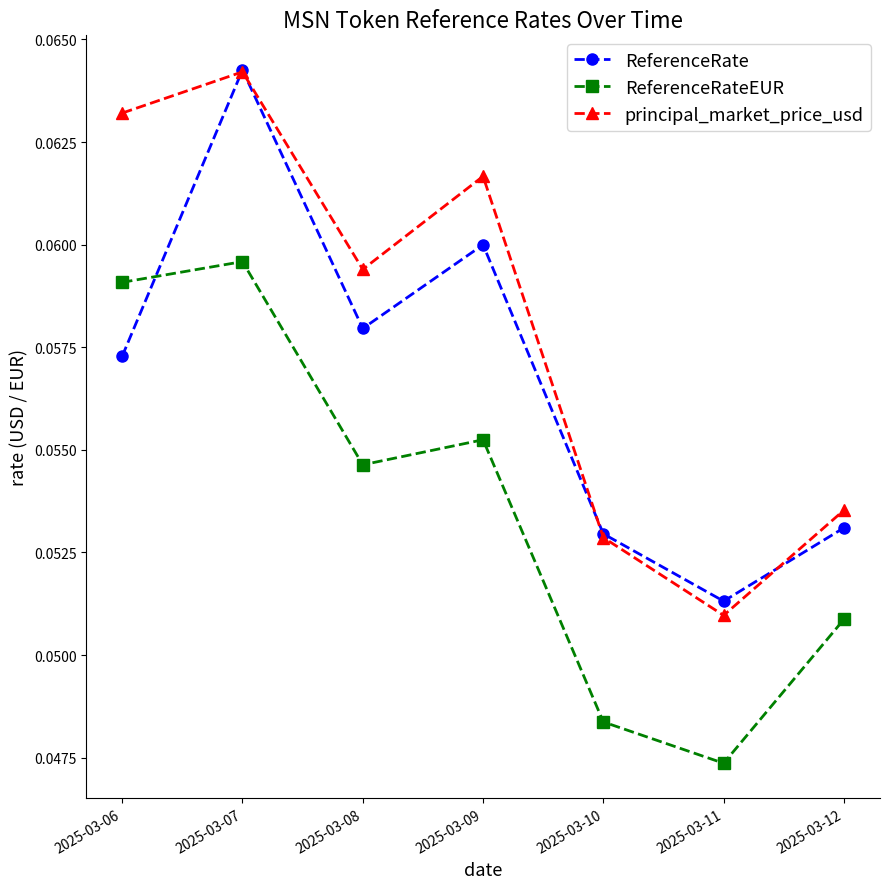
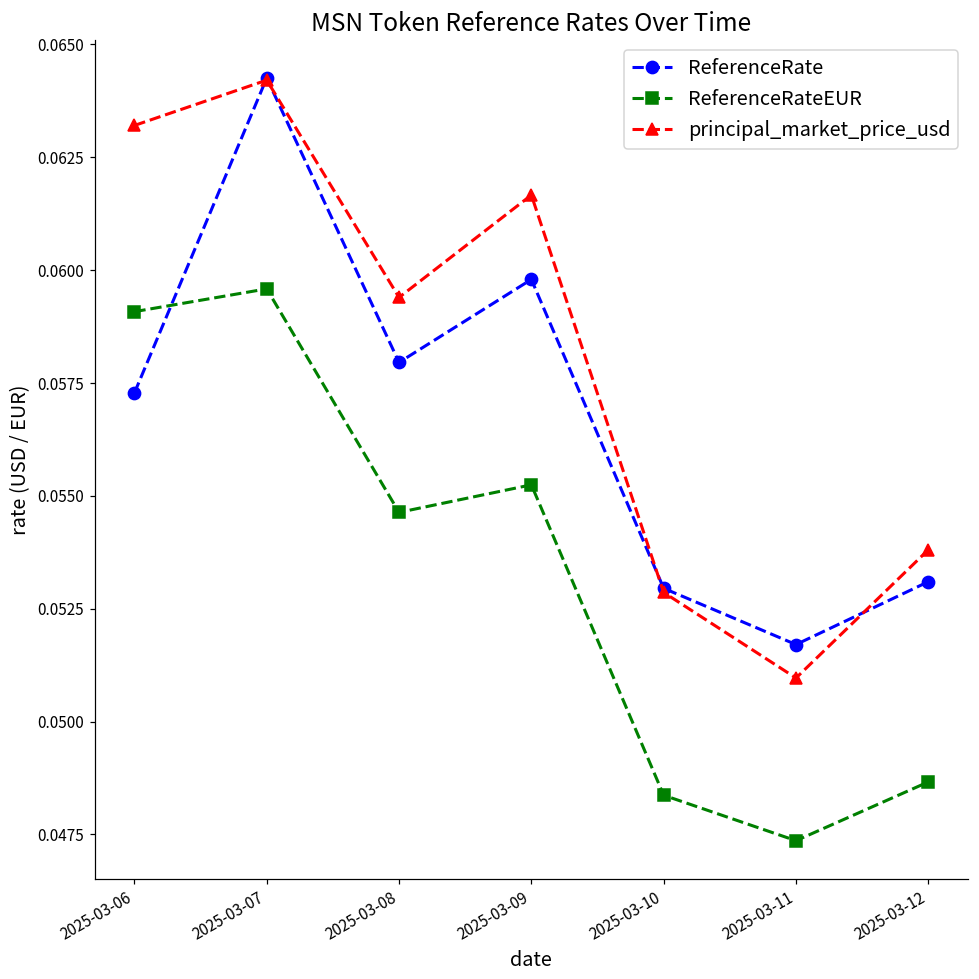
  {
    "ReferenceRate": {
      "2025-03-06": 0.0573,
      "2025-03-08": 0.0580,
-     "2025-03-09": 0.0600,
+     "2025-03-09": 0.0598,
      "2025-03-10": 0.0530,
-     "2025-03-11": 0.0513,
+     "2025-03-11": 0.0517,
      "2025-03-12": 0.0531
    },
    "ReferenceRateEUR": {
      "2025-03-06": 0.0591,
      "2025-03-07": 0.0596,
      "2025-03-08": 0.0546,
      "2025-03-09": 0.0552,
      "2025-03-10": 0.0484,
      "2025-03-11": 0.0474,
-     "2025-03-12": 0.0509
+     "2025-03-12": 0.0487
    },
    "principal_market_price_usd": {
      "2025-03-06": 0.0632,
      "2025-03-08": 0.0594,
      "2025-03-09": 0.0617,
      "2025-03-10": 0.0529,
      "2025-03-11": 0.0510,
-     "2025-03-12": 0.0535
+     "2025-03-12": 0.0538
    }
  }
